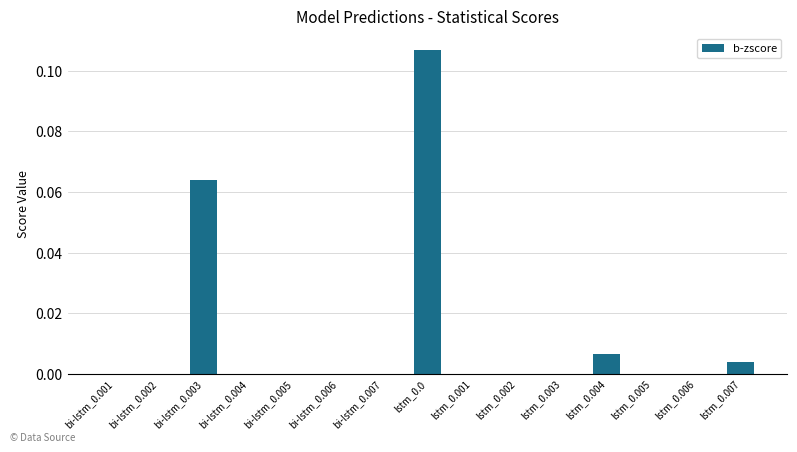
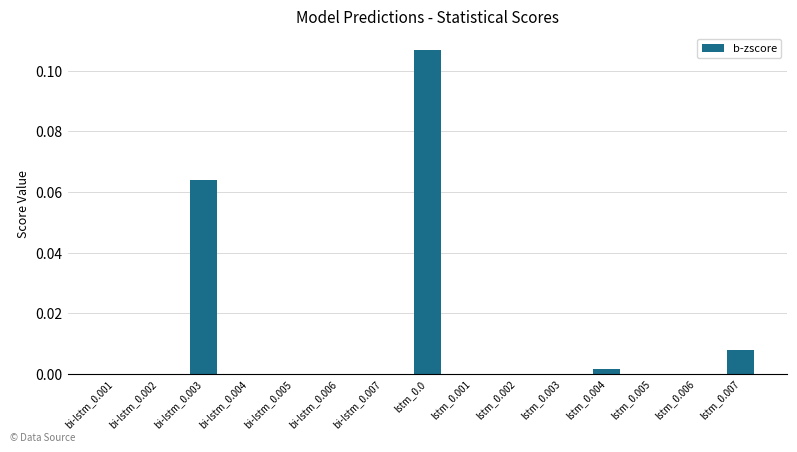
  {
    "bi-lstm_0.003": 0.064,
    "lstm_0.0": 0.107,
-   "lstm_0.004": 0.007,
-   "lstm_0.007": 0.004
+   "lstm_0.004": 0.002,
+   "lstm_0.007": 0.008
  }
